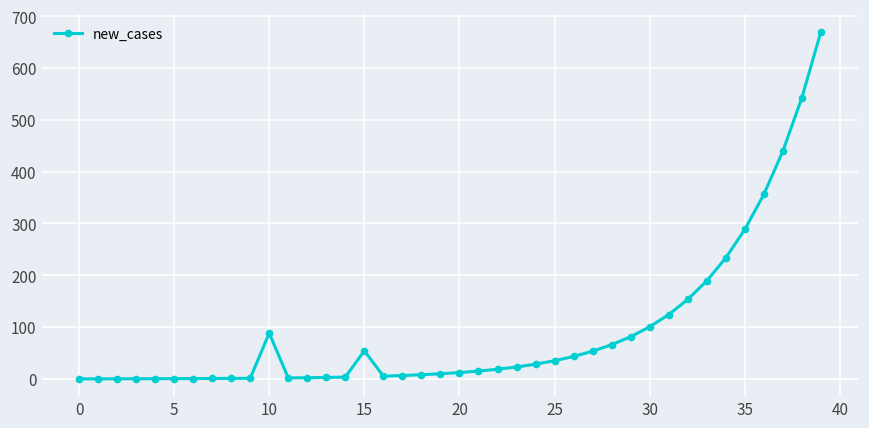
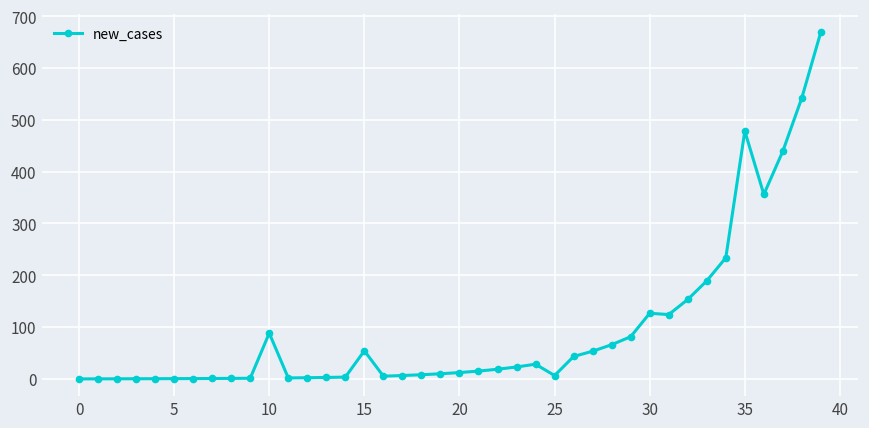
  {
    "0": 0,
    "5": 0,
    "10": 90,
    "15": 50,
    "20": 10,
-   "25": 40,
-   "30": 100,
-   "35": 290
+   "25": 10,
+   "30": 130,
+   "35": 480
  }
